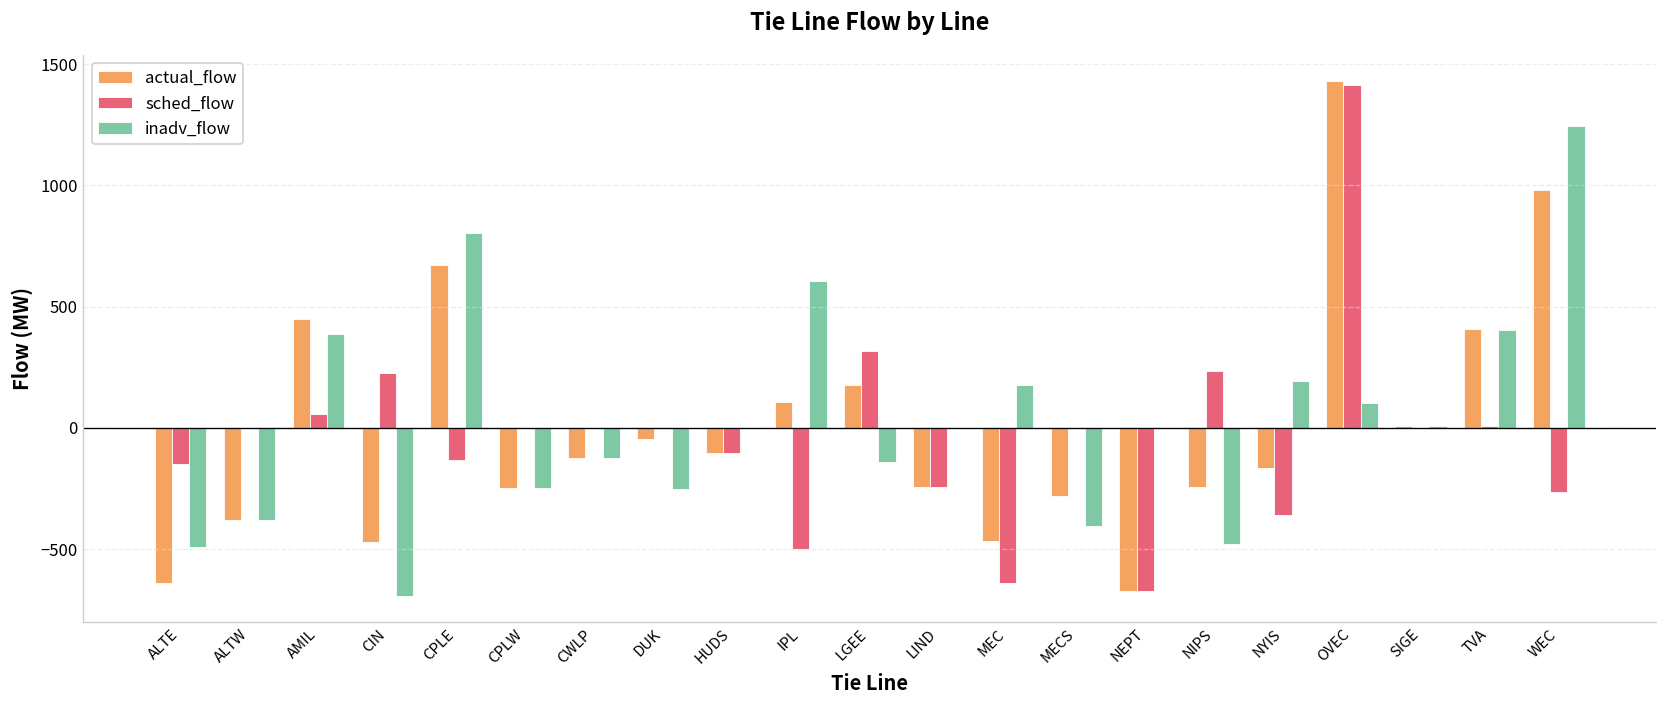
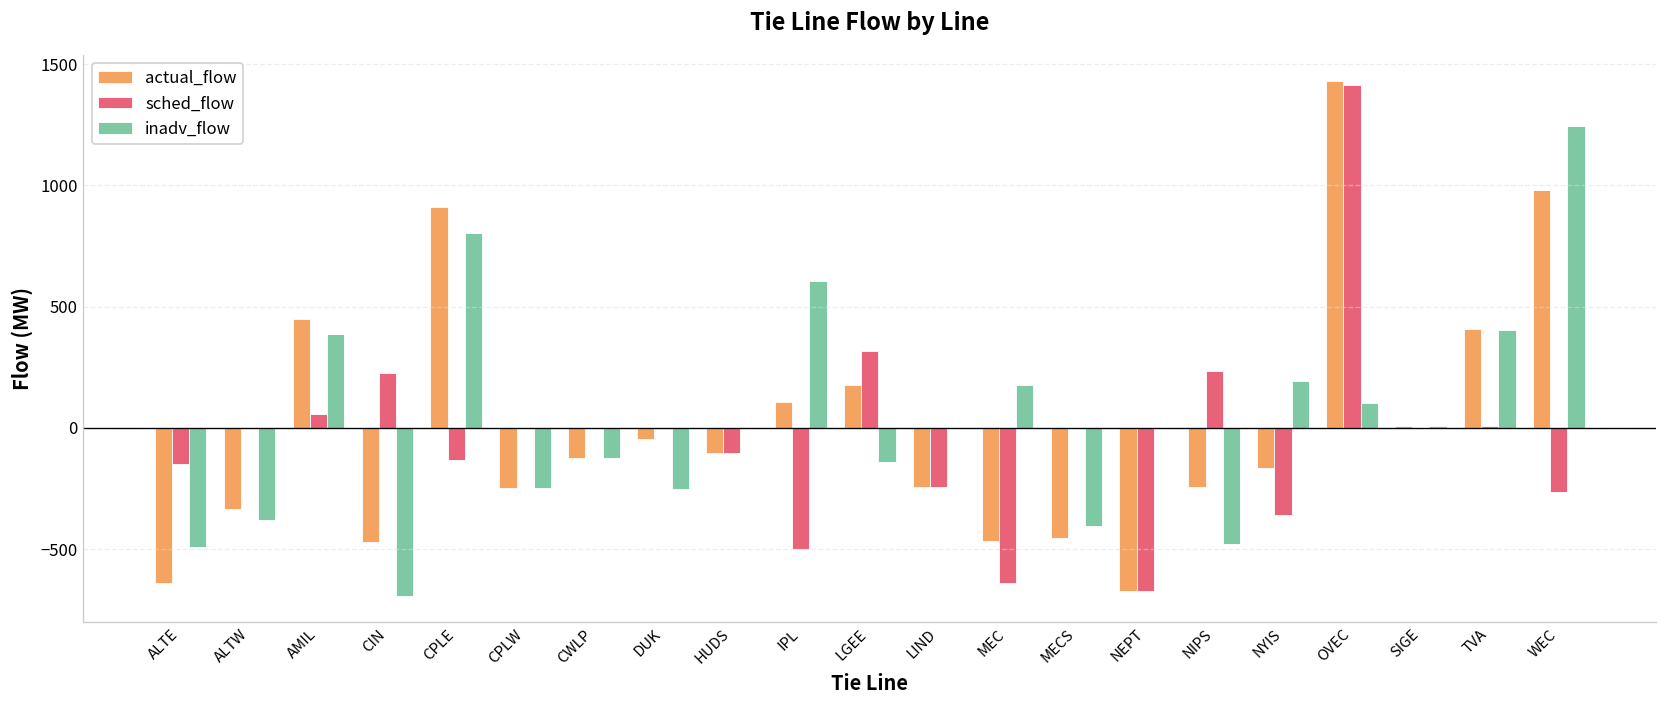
  {
    "actual_flow": {
      "ALTE": -640,
-     "ALTW": -380,
+     "ALTW": -330,
      "AMIL": 450,
      "CIN": -470,
-     "CPLE": 670,
+     "CPLE": 910,
      "CPLW": -250,
      "CWLP": -130,
      "DUK": -40,
      "HUDS": -100,
      "IPL": 110,
      "LGEE": 180,
      "LIND": -250,
      "MEC": -470,
-     "MECS": -280,
+     "MECS": -460,
      "NEPT": -670,
      "NIPS": -250,
      "NYIS": -170,
      "OVEC": 1430,
      "TVA": 410,
      "WEC": 980
    },
    "sched_flow": {
      "ALTE": -150,
      "ALTW": 0,
      "AMIL": 60,
      "CIN": 230,
      "CPLE": -130,
      "CPLW": 0,
      "CWLP": 0,
      "HUDS": -100,
      "IPL": -500,
      "LGEE": 320,
      "LIND": -250,
      "MEC": -640,
      "MECS": 0,
      "NEPT": -670,
      "NIPS": 240,
      "NYIS": -360,
      "OVEC": 1410,
      "SIGE": 0,
      "WEC": -270
    },
    "inadv_flow": {
      "ALTE": -490,
      "ALTW": -380,
      "AMIL": 390,
      "CIN": -690,
      "CPLE": 800,
      "CPLW": -250,
      "CWLP": -130,
      "DUK": -250,
      "HUDS": 0,
      "IPL": 610,
      "LGEE": -140,
      "LIND": 0,
      "MEC": 180,
      "MECS": -410,
      "NEPT": 0,
      "NIPS": -480,
      "NYIS": 190,
      "OVEC": 100,
      "TVA": 400,
      "WEC": 1250
    }
  }
